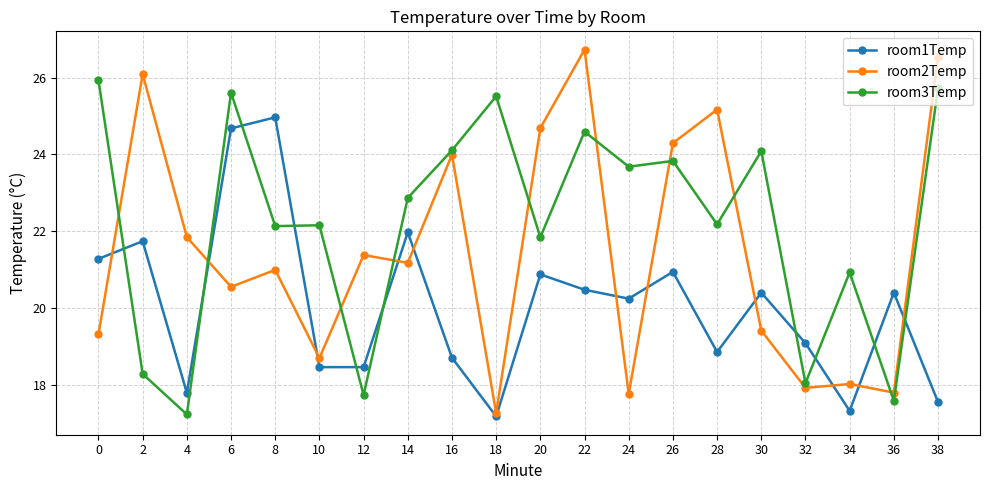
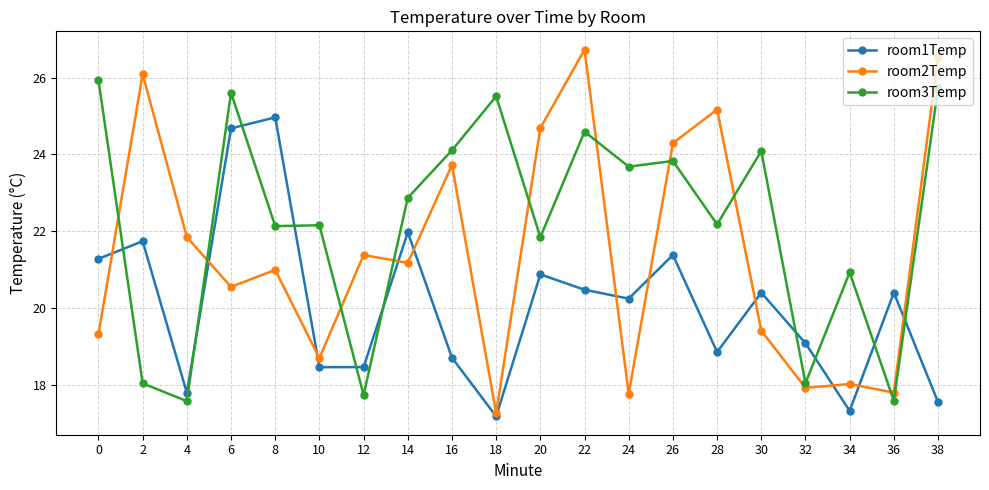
  {
    "room1Temp": {
      "0": 21.3,
      "2": 21.7,
      "4": 17.8,
      "6": 24.7,
      "8": 25.0,
      "10": 18.5,
      "12": 18.5,
      "14": 22.0,
      "16": 18.7,
      "18": 17.2,
      "20": 20.9,
      "22": 20.5,
      "24": 20.2,
-     "26": 20.9,
+     "26": 21.4,
      "28": 18.9,
      "30": 20.4,
      "32": 19.1,
      "34": 17.3,
      "36": 20.4,
      "38": 17.5
    },
    "room2Temp": {
      "0": 19.3,
      "2": 26.1,
      "4": 21.8,
      "6": 20.6,
      "8": 21.0,
      "10": 18.7,
      "12": 21.4,
      "14": 21.2,
-     "16": 24.0,
+     "16": 23.7,
      "18": 17.3,
      "20": 24.7,
      "22": 26.7,
      "24": 17.8,
      "26": 24.3,
      "28": 25.2,
      "30": 19.4,
      "32": 17.9,
      "34": 18.0,
      "36": 17.8
    },
    "room3Temp": {
      "0": 25.9,
-     "2": 18.3,
-     "4": 17.2,
+     "2": 18.0,
+     "4": 17.6,
      "6": 25.6,
      "8": 22.1,
      "10": 22.2,
      "12": 17.7,
      "14": 22.9,
      "16": 24.1,
      "18": 25.5,
      "20": 21.8,
      "22": 24.6,
      "24": 23.7,
      "26": 23.8,
      "28": 22.2,
      "30": 24.1,
      "32": 18.0,
      "34": 20.9,
      "36": 17.6
    }
  }
